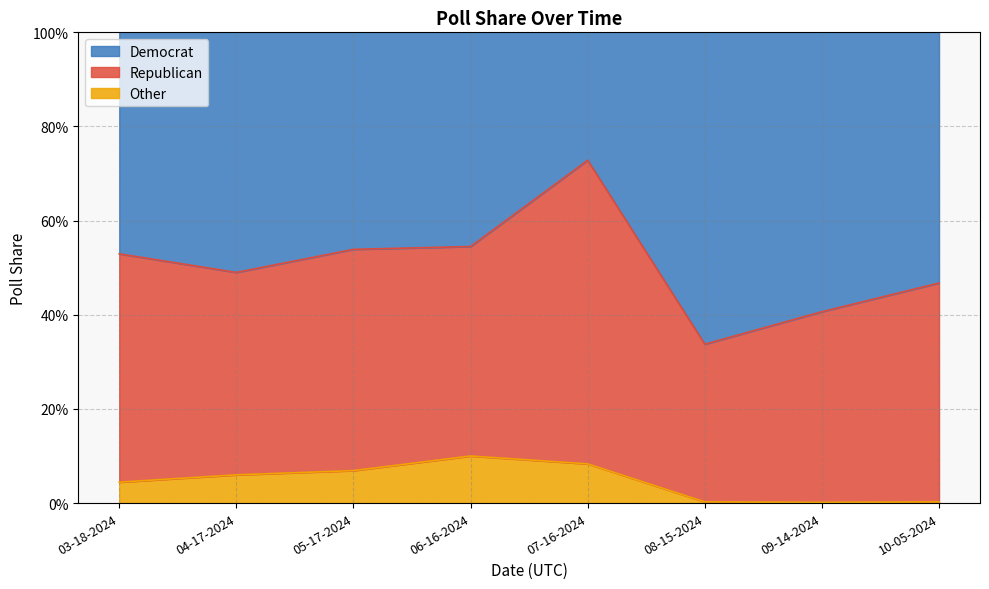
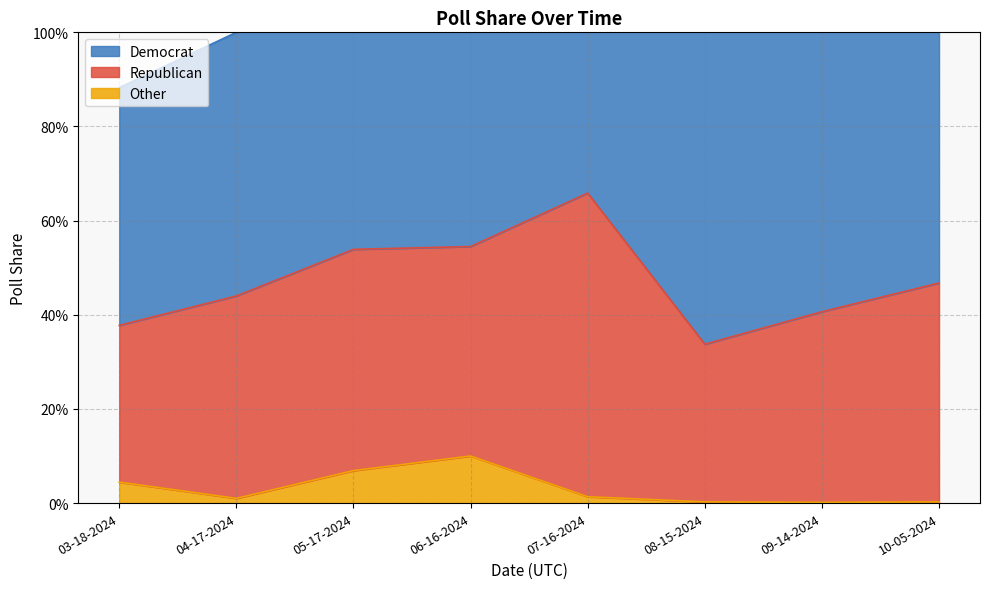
  {
    "Other": {
      "03-18-2024": "4%",
-     "04-17-2024": "6%",
+     "04-17-2024": "1%",
      "05-17-2024": "7%",
      "06-16-2024": "10%",
-     "07-16-2024": "8%",
+     "07-16-2024": "1%",
      "08-15-2024": "0%",
      "09-14-2024": "0%",
      "10-05-2024": "0%"
    },
    "Republican": {
-     "03-18-2024": "49%",
+     "03-18-2024": "33%",
      "04-17-2024": "43%",
      "05-17-2024": "47%",
      "06-16-2024": "45%",
      "07-16-2024": "65%",
      "08-15-2024": "34%",
      "09-14-2024": "41%",
      "10-05-2024": "47%"
    },
    "Democrat": {
      "08-15-2024": "66%",
      "09-14-2024": "60%",
      "10-05-2024": "53%"
    }
  }
